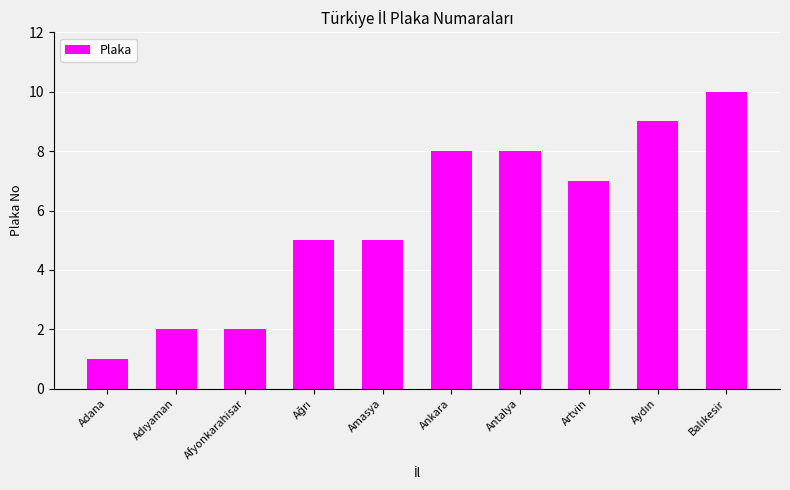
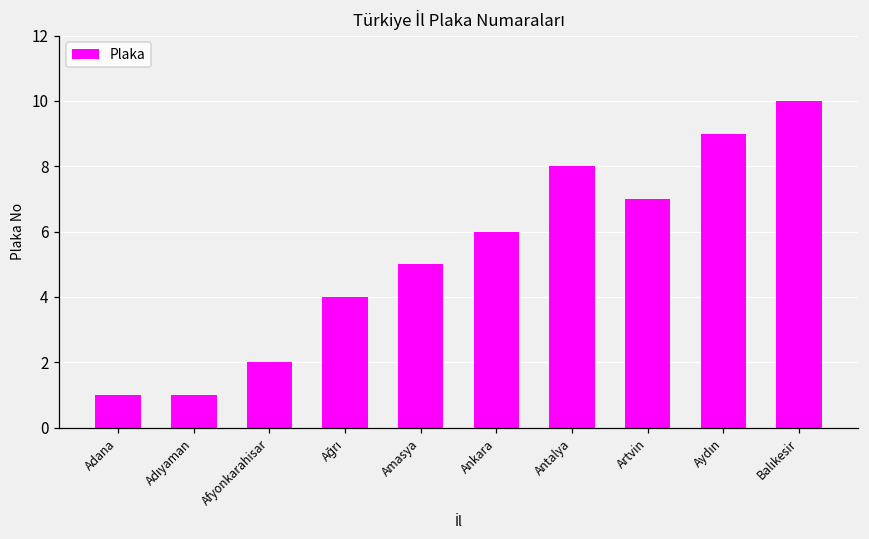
  {
    "Adana": 1,
-   "Adıyaman": 2,
+   "Adıyaman": 1,
    "Afyonkarahisar": 2,
-   "Ağrı": 5,
+   "Ağrı": 4,
    "Amasya": 5,
-   "Ankara": 8,
+   "Ankara": 6,
    "Antalya": 8,
    "Artvin": 7,
    "Aydın": 9,
    "Balıkesir": 10
  }
